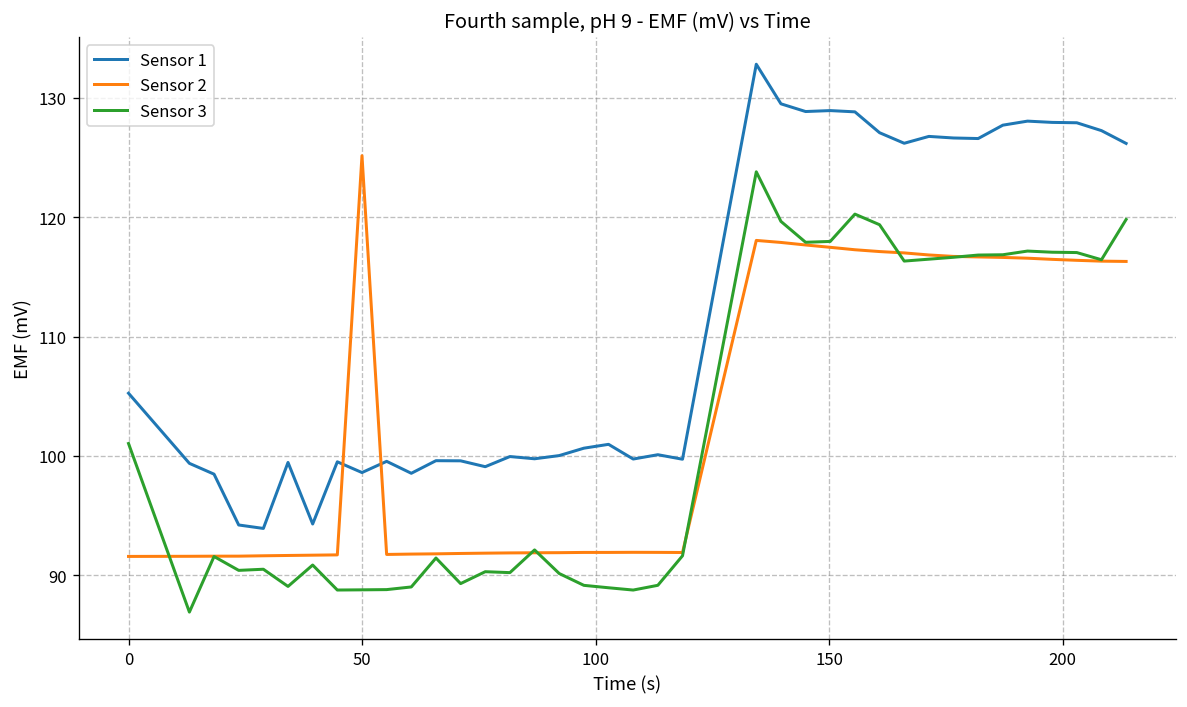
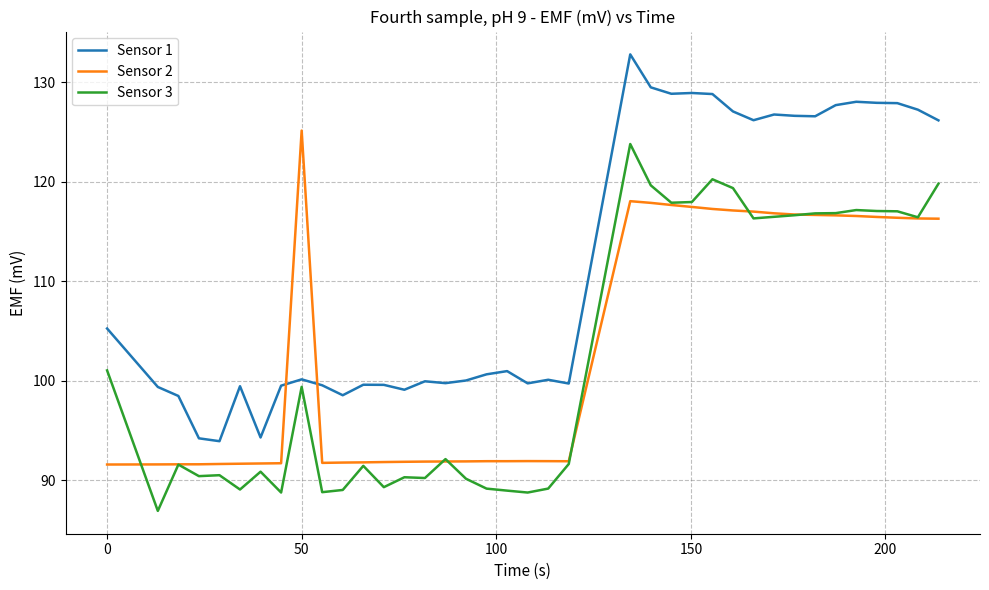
  {
    "Sensor 1": {
      "0": 105,
-     "50": 99
+     "50": 100
    },
    "Sensor 2": {
      "0": 92,
      "50": 125
    },
    "Sensor 3": {
      "0": 101,
-     "50": 89
+     "50": 99
    }
  }
